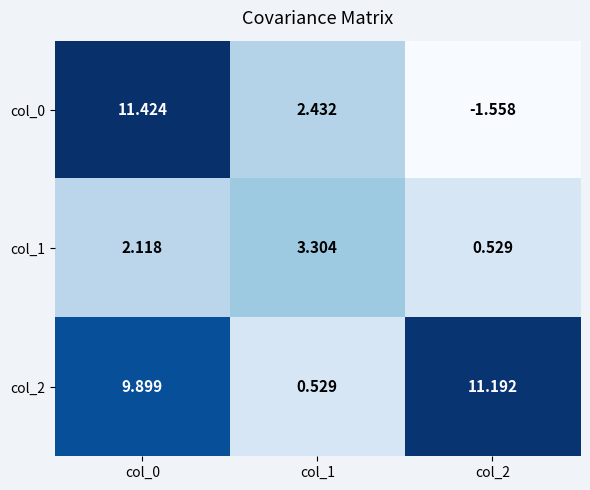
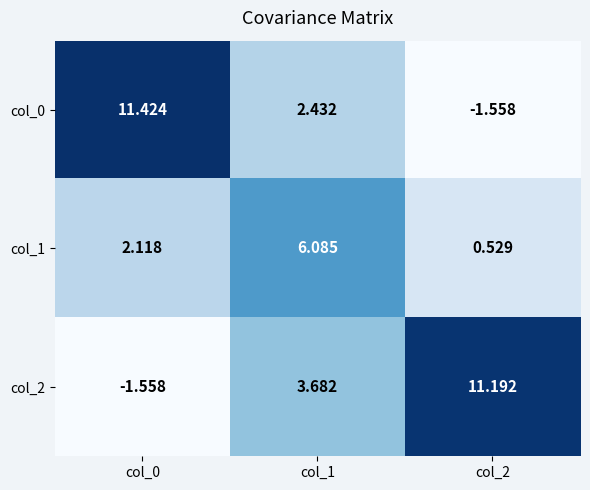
  {
    "col_0": {
      "col_0": 11.424,
      "col_1": 2.432,
      "col_2": -1.558
    },
    "col_1": {
      "col_0": 2.118,
-     "col_1": 3.304,
+     "col_1": 6.085,
      "col_2": 0.529
    },
    "col_2": {
-     "col_0": 9.899,
-     "col_1": 0.529,
+     "col_0": -1.558,
+     "col_1": 3.682,
      "col_2": 11.192
    }
  }
